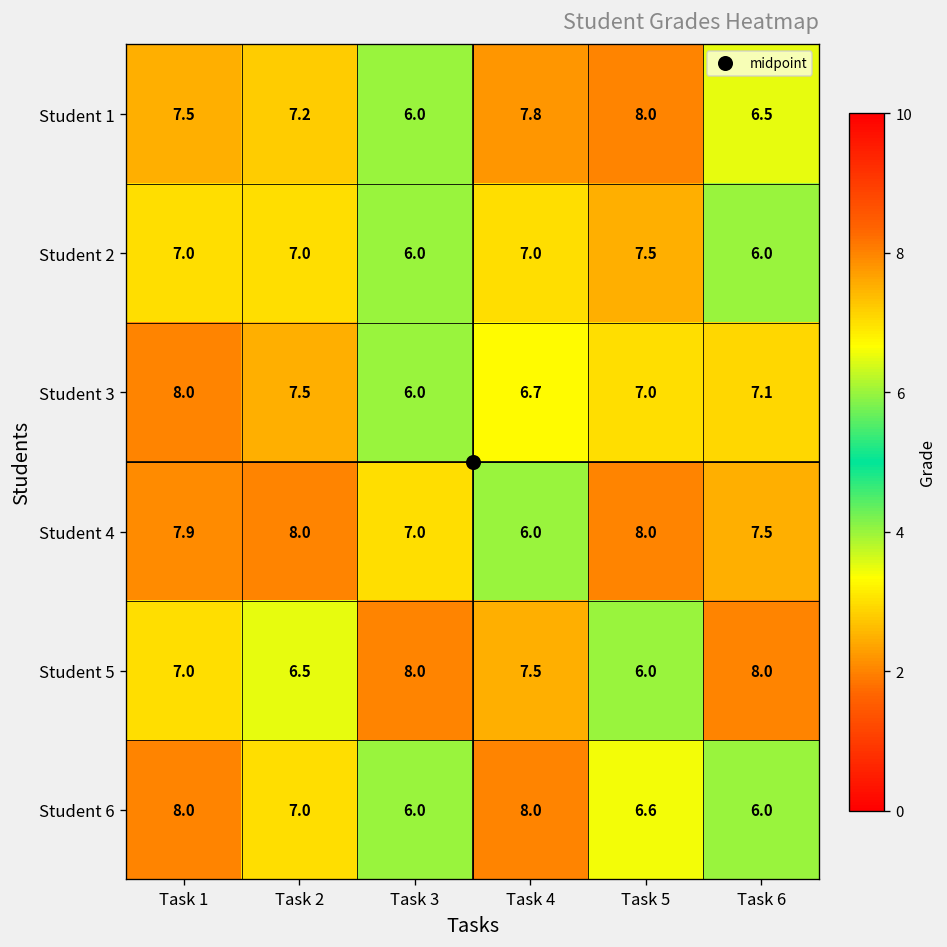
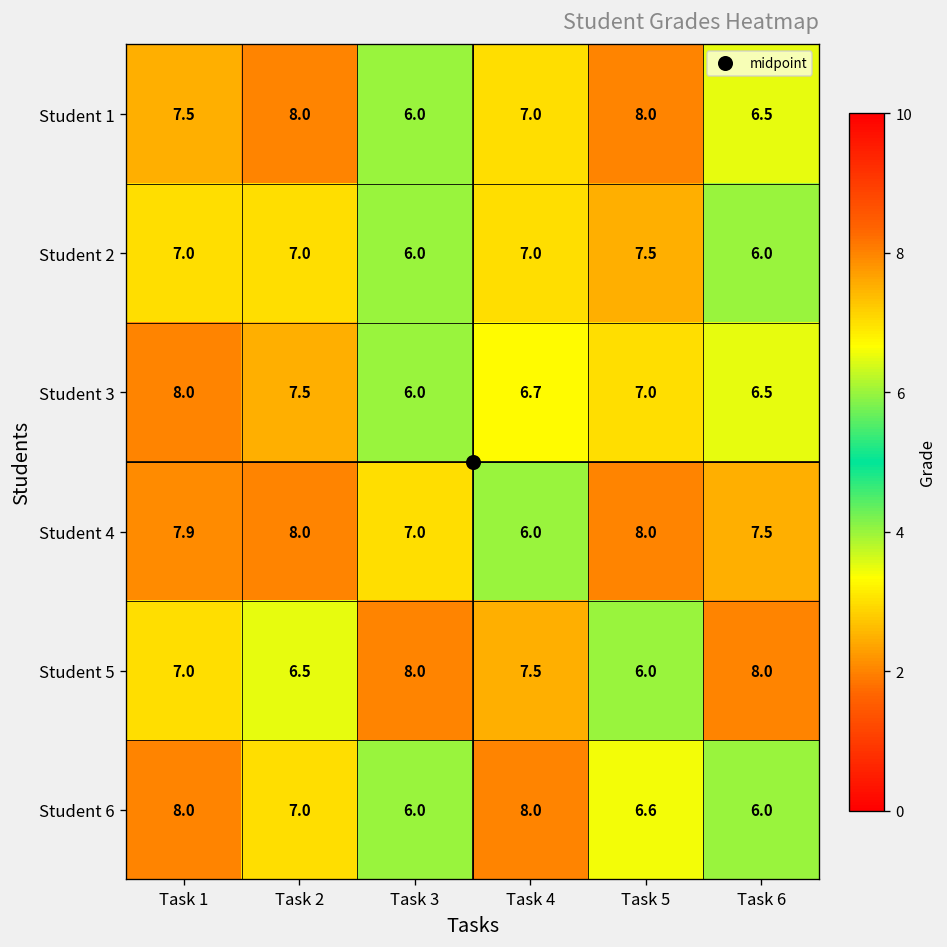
  {
    "Student 1": {
      "Task 1": 7.5,
-     "Task 2": 7.2,
+     "Task 2": 8.0,
      "Task 3": 6.0,
-     "Task 4": 7.8,
+     "Task 4": 7.0,
      "Task 5": 8.0,
      "Task 6": 6.5
    },
    "Student 2": {
      "Task 1": 7.0,
      "Task 2": 7.0,
      "Task 3": 6.0,
      "Task 4": 7.0,
      "Task 5": 7.5,
      "Task 6": 6.0
    },
    "Student 3": {
      "Task 1": 8.0,
      "Task 2": 7.5,
      "Task 3": 6.0,
      "Task 4": 6.7,
      "Task 5": 7.0,
-     "Task 6": 7.1
+     "Task 6": 6.5
    },
    "Student 4": {
      "Task 1": 7.9,
      "Task 2": 8.0,
      "Task 3": 7.0,
      "Task 4": 6.0,
      "Task 5": 8.0,
      "Task 6": 7.5
    },
    "Student 5": {
      "Task 1": 7.0,
      "Task 2": 6.5,
      "Task 3": 8.0,
      "Task 4": 7.5,
      "Task 5": 6.0,
      "Task 6": 8.0
    },
    "Student 6": {
      "Task 1": 8.0,
      "Task 2": 7.0,
      "Task 3": 6.0,
      "Task 4": 8.0,
      "Task 5": 6.6,
      "Task 6": 6.0
    }
  }
